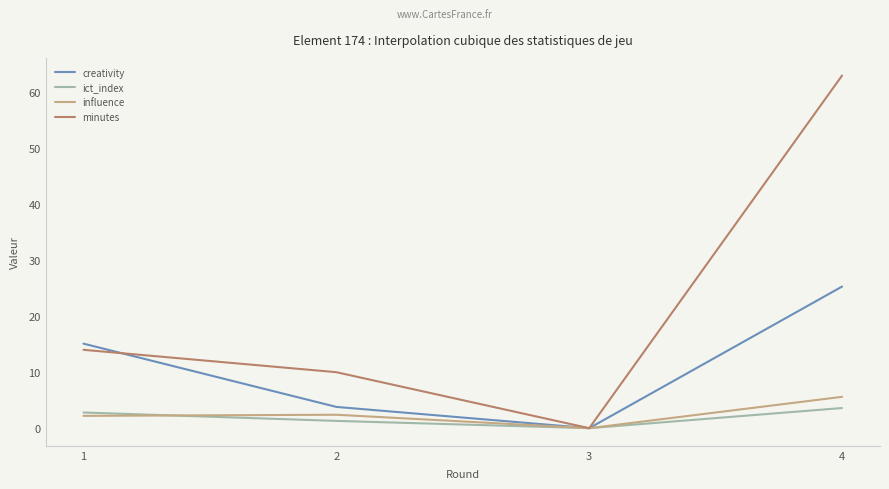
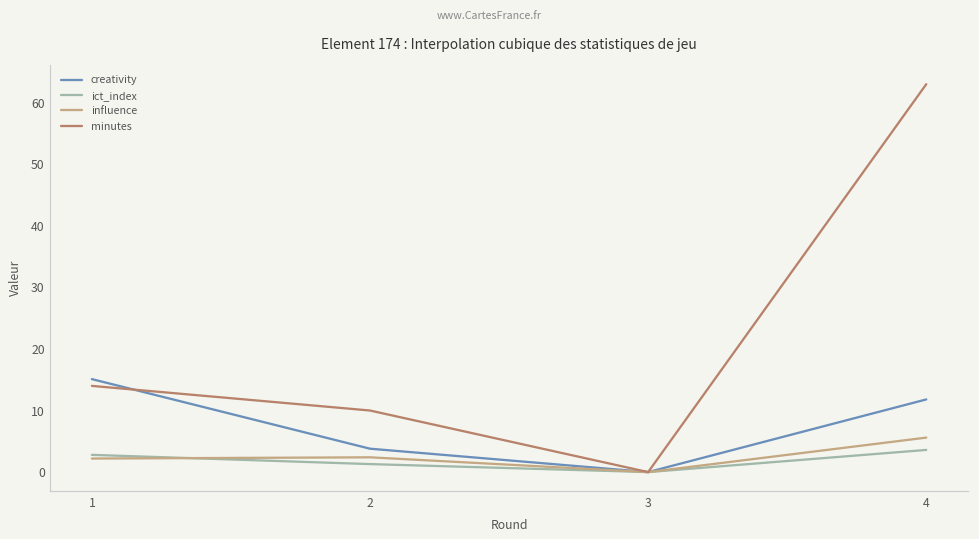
  {
    "creativity": {
      "1": 15,
      "2": 4,
-     "4": 25
+     "4": 12
    }
  }
